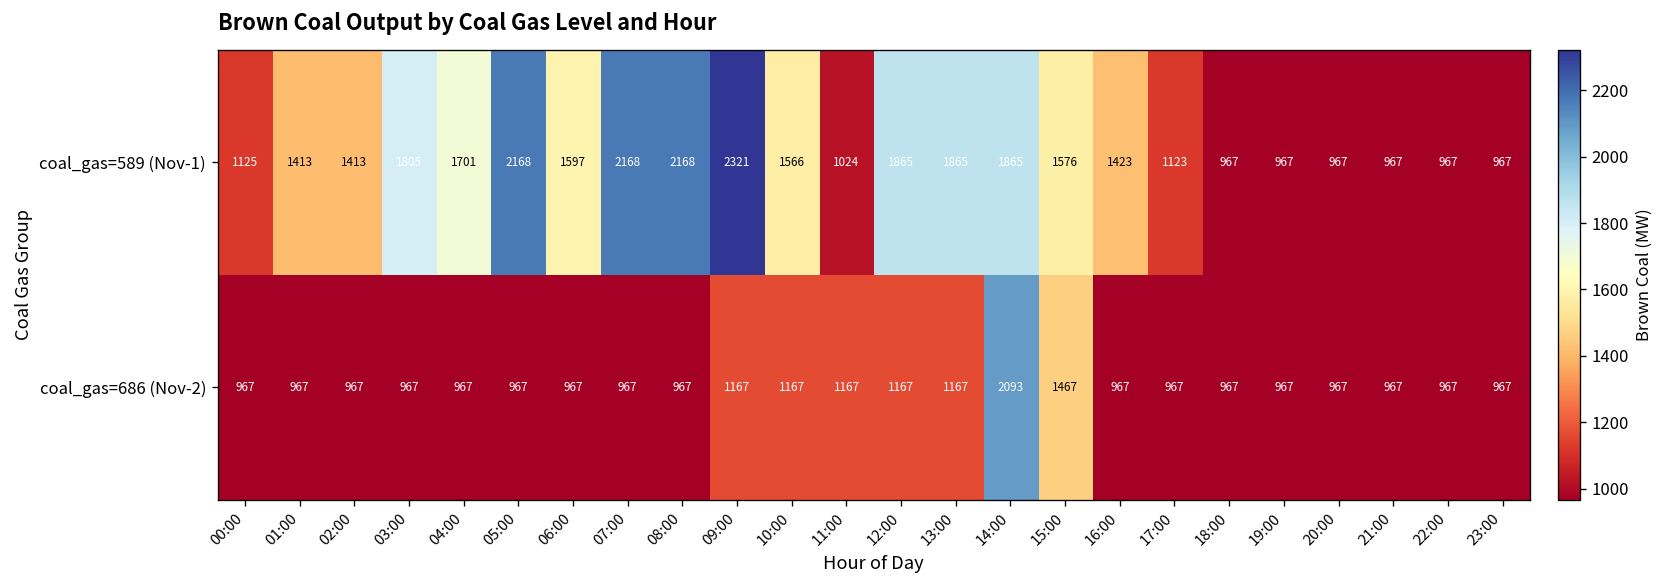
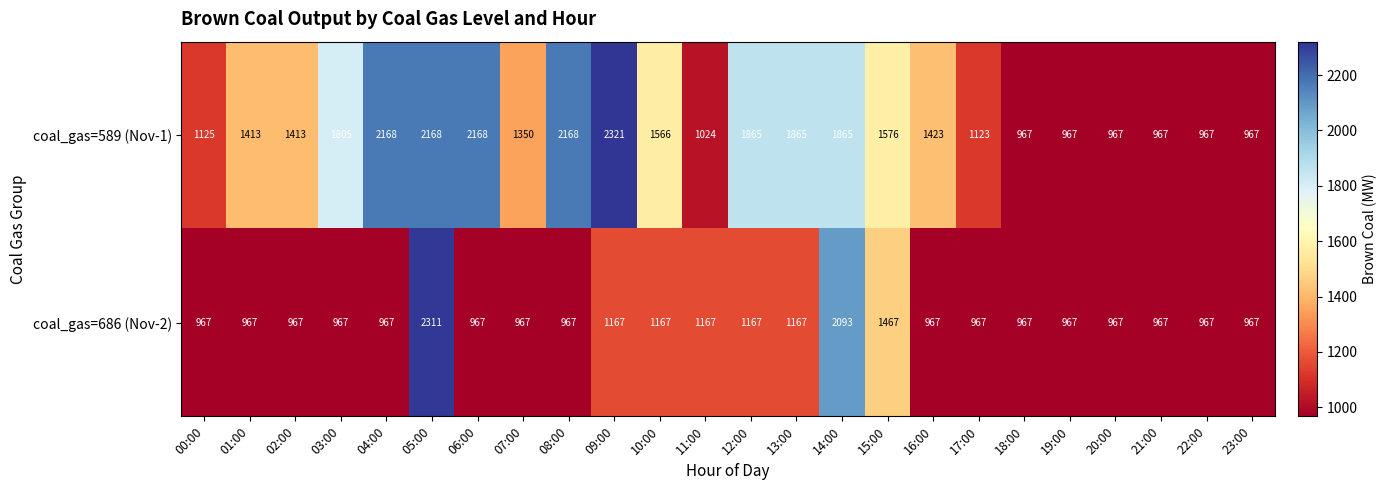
  {
    "coal_gas=589 (Nov-1)": {
      "00:00": 1125,
      "01:00": 1413,
      "02:00": 1413,
-     "04:00": 1701,
+     "04:00": 2168,
      "05:00": 2168,
-     "06:00": 1597,
-     "07:00": 2168,
+     "06:00": 2168,
+     "07:00": 1350,
      "08:00": 2168,
      "09:00": 2321,
      "10:00": 1566,
      "11:00": 1024,
      "12:00": 1865,
      "13:00": 1865,
      "14:00": 1865,
      "15:00": 1576,
      "16:00": 1423,
      "17:00": 1123,
      "18:00": 967,
      "19:00": 967,
      "20:00": 967,
      "21:00": 967,
      "22:00": 967,
      "23:00": 967
    },
    "coal_gas=686 (Nov-2)": {
      "00:00": 967,
      "01:00": 967,
      "02:00": 967,
      "03:00": 967,
      "04:00": 967,
-     "05:00": 967,
+     "05:00": 2311,
      "06:00": 967,
      "07:00": 967,
      "08:00": 967,
      "09:00": 1167,
      "10:00": 1167,
      "11:00": 1167,
      "12:00": 1167,
      "13:00": 1167,
      "14:00": 2093,
      "15:00": 1467,
      "16:00": 967,
      "17:00": 967,
      "18:00": 967,
      "19:00": 967,
      "20:00": 967,
      "21:00": 967,
      "22:00": 967,
      "23:00": 967
    }
  }
